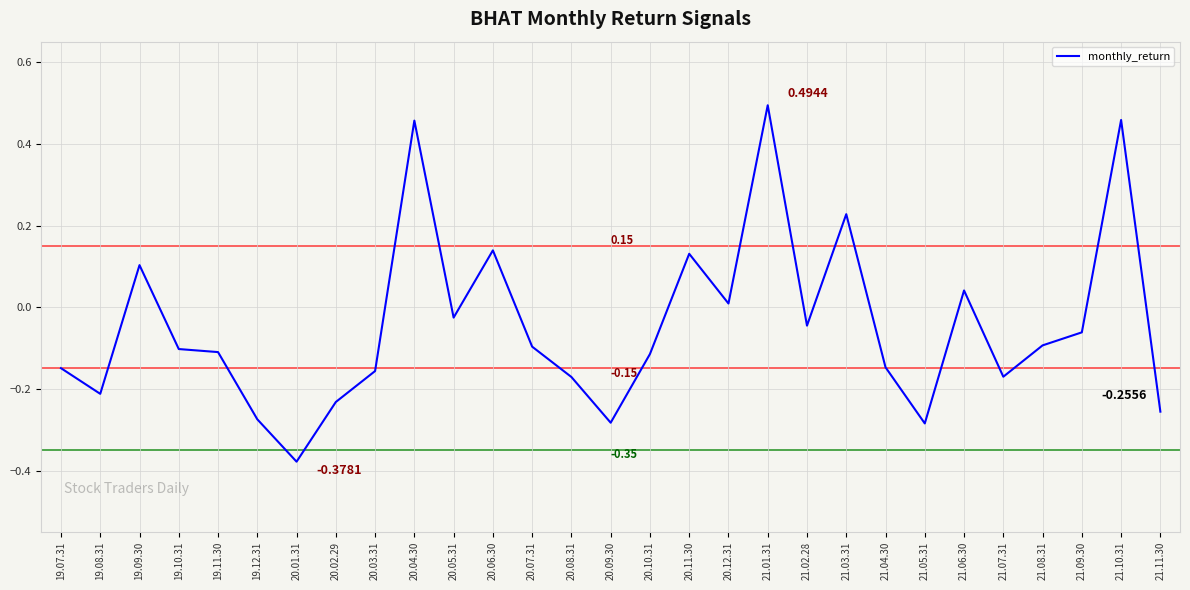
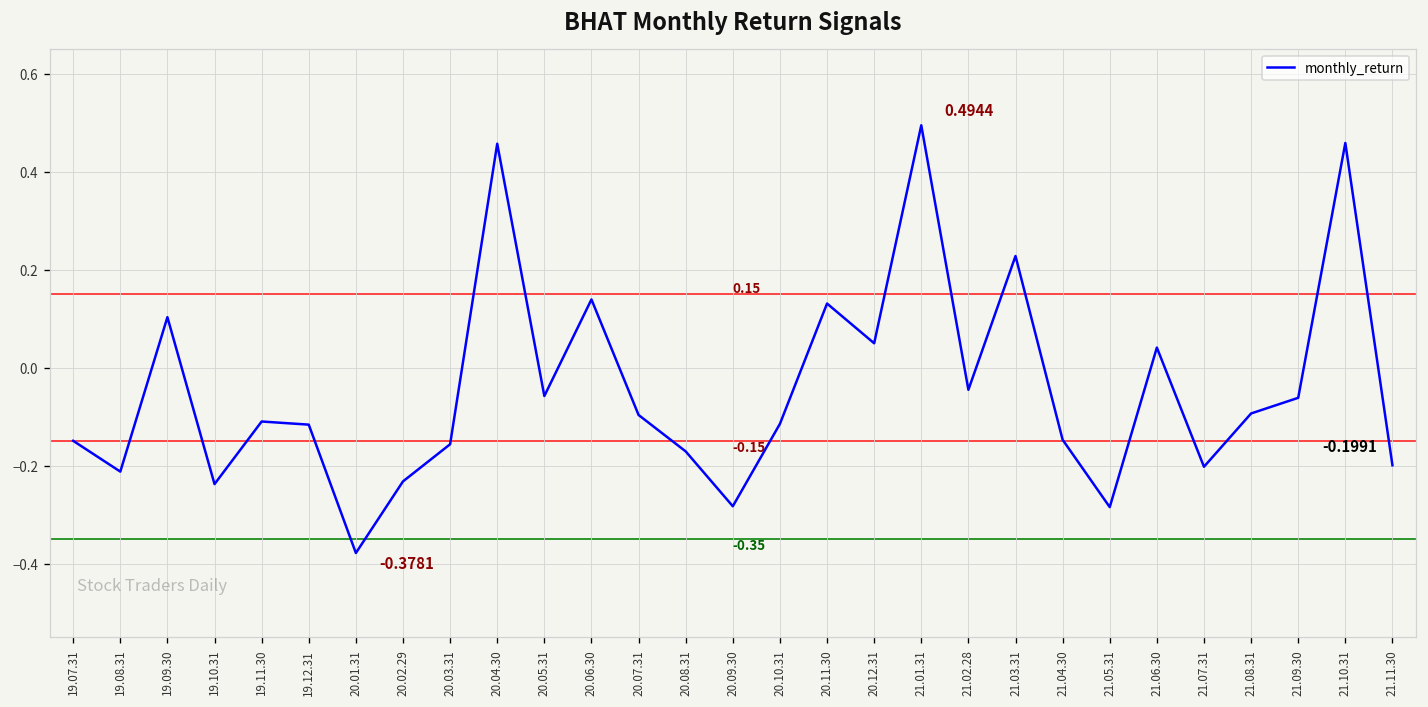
  {
-   "19.10.31": -0.10,
-   "19.12.31": -0.27,
+   "19.10.31": -0.24,
+   "19.12.31": -0.12,
    "20.01.31": -0.3781,
-   "20.05.31": -0.03,
-   "20.12.31": 0.01,
+   "20.05.31": -0.06,
+   "20.12.31": 0.05,
    "21.01.31": 0.4944,
-   "21.07.31": -0.17,
-   "21.11.30": -0.2556
+   "21.07.31": -0.20,
+   "21.11.30": -0.1991
  }
